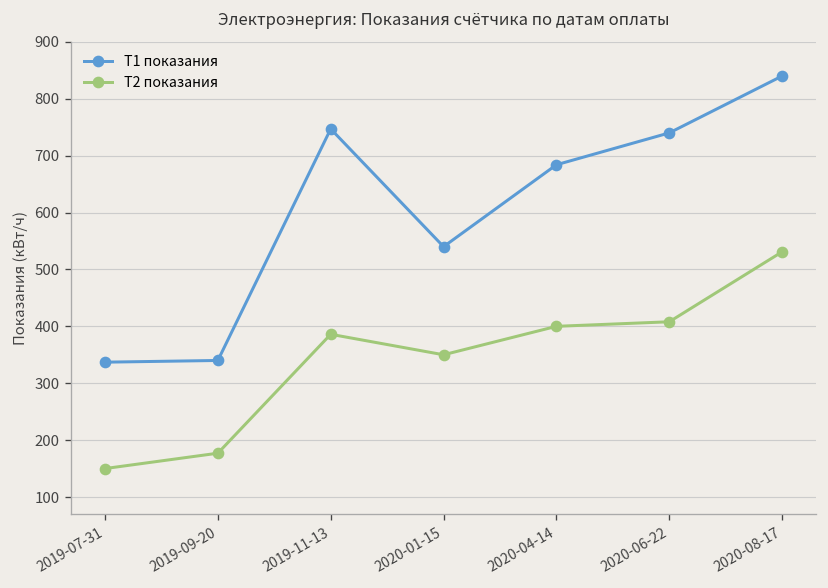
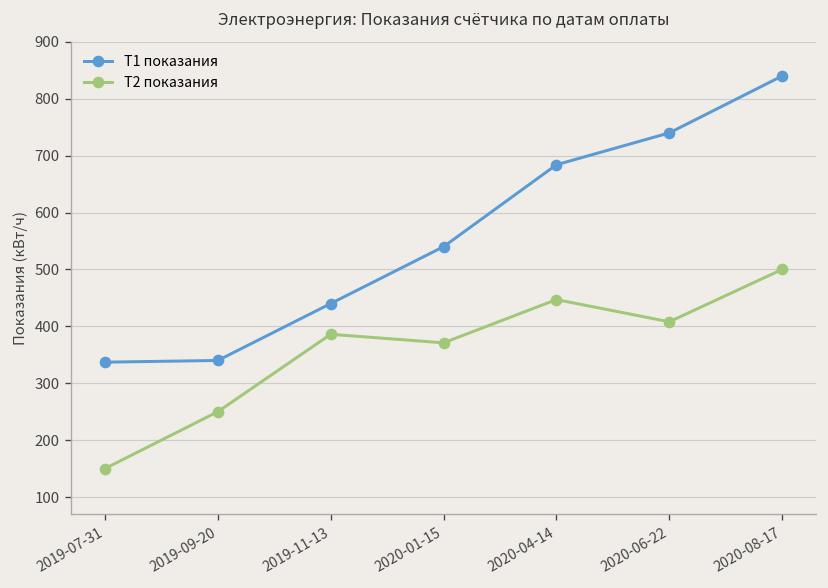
  {
    "Т1 показания": {
      "2019-07-31": 340,
      "2019-09-20": 340,
-     "2019-11-13": 750,
+     "2019-11-13": 440,
      "2020-01-15": 540,
      "2020-04-14": 680,
      "2020-06-22": 740,
      "2020-08-17": 840
    },
    "Т2 показания": {
      "2019-07-31": 150,
-     "2019-09-20": 180,
+     "2019-09-20": 250,
      "2019-11-13": 390,
-     "2020-01-15": 350,
-     "2020-04-14": 400,
+     "2020-01-15": 370,
+     "2020-04-14": 450,
      "2020-06-22": 410,
-     "2020-08-17": 530
+     "2020-08-17": 500
    }
  }
